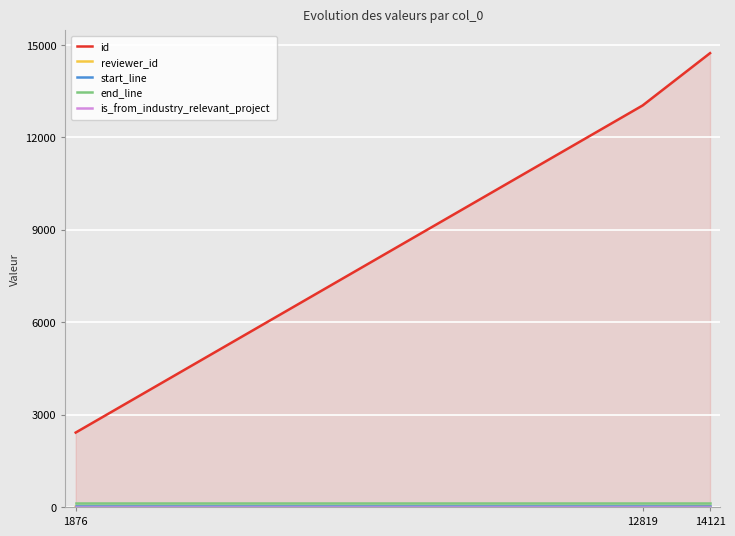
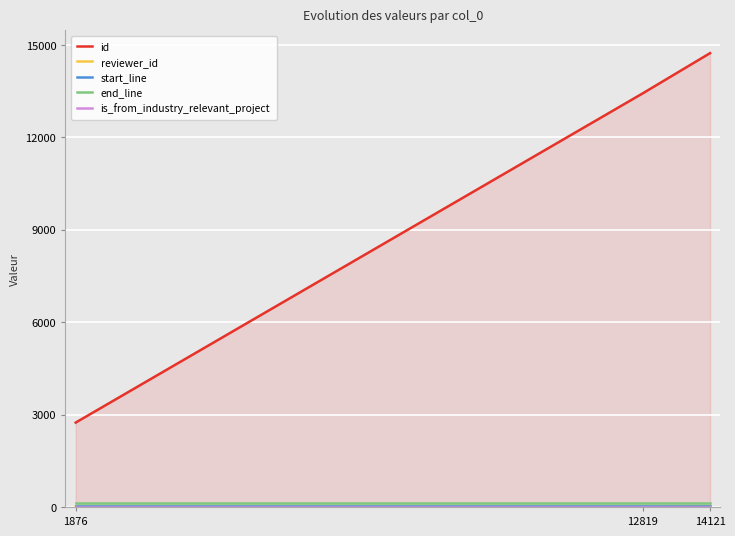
  {
    "id": {
-     "1876": 2400,
-     "12819": 13000,
+     "1876": 2700,
+     "12819": 13400,
      "14121": 14700
    }
  }
